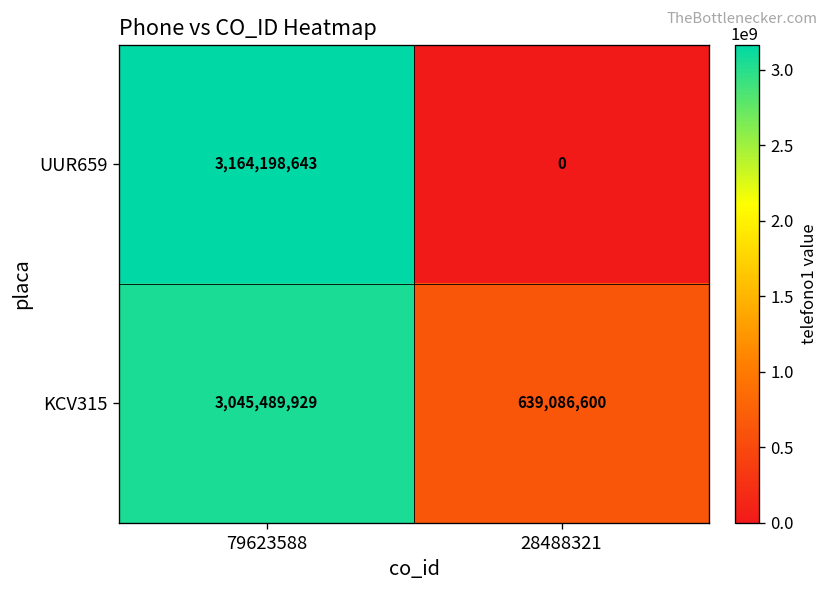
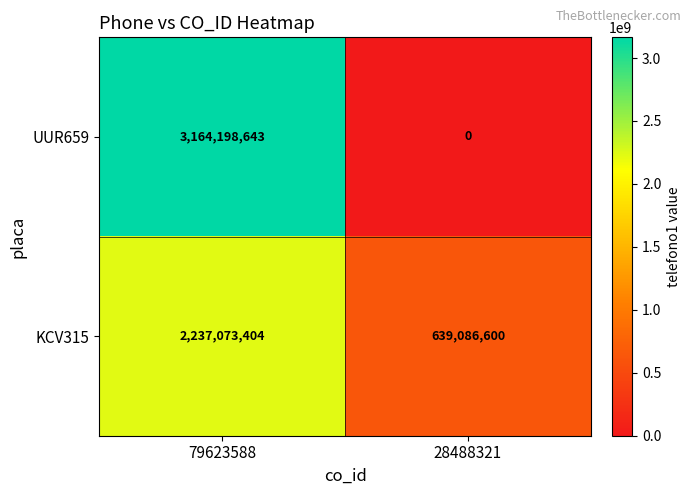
  {
    "UUR659": {
      "79623588": "3,164,198,643",
      "28488321": "0"
    },
    "KCV315": {
-     "79623588": "3,045,489,929",
+     "79623588": "2,237,073,404",
      "28488321": "639,086,600"
    }
  }
